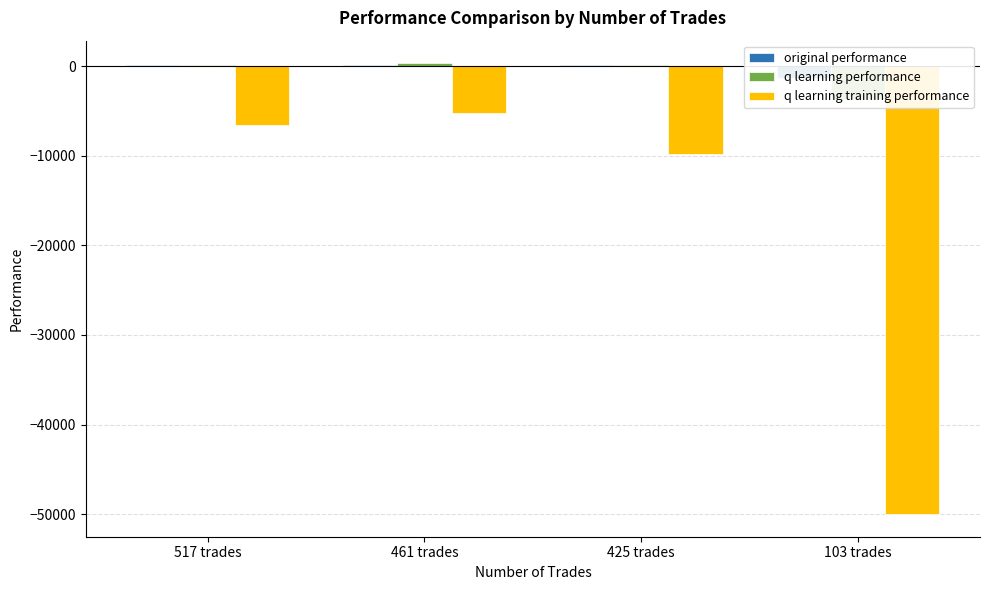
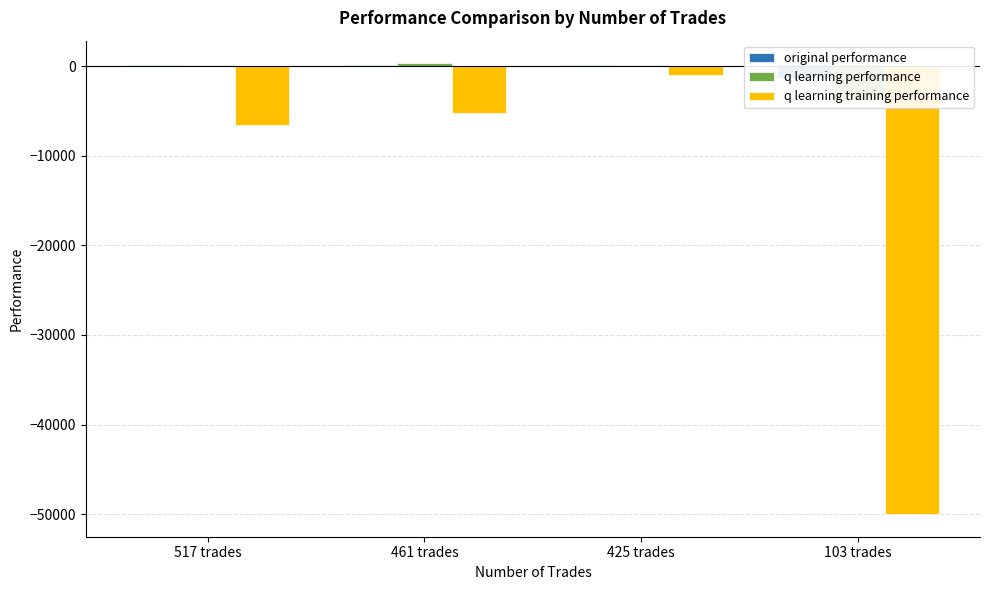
  {
    "q learning performance": {
      "461 trades": 0
    },
    "q learning training performance": {
      "517 trades": -7000,
      "461 trades": -5000,
-     "425 trades": -10000,
+     "425 trades": -1000,
      "103 trades": -50000
    }
  }
